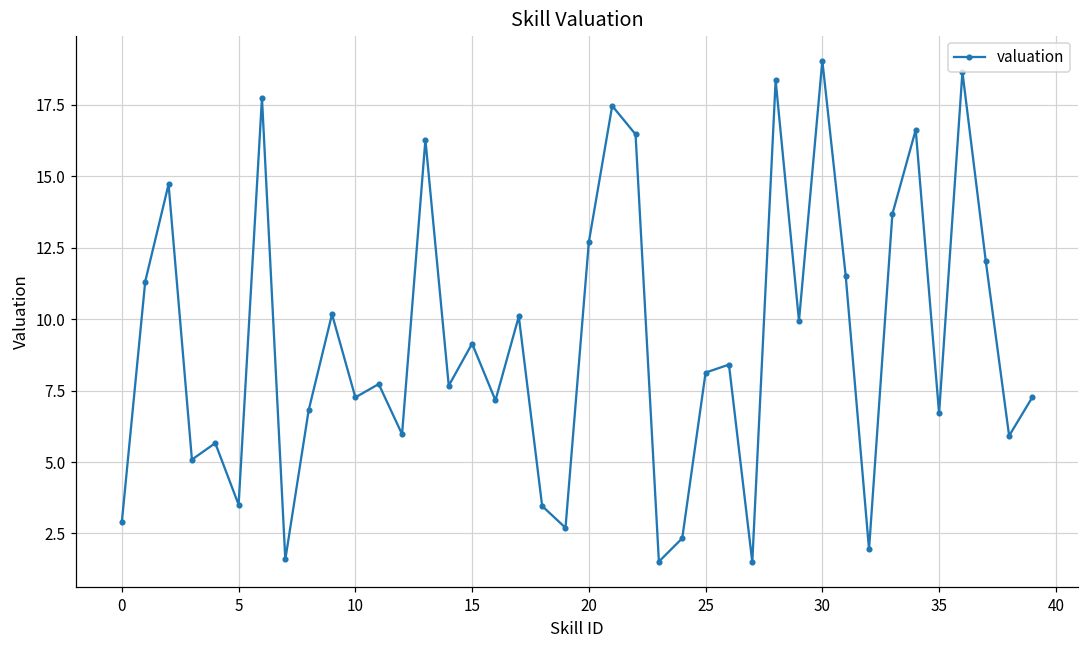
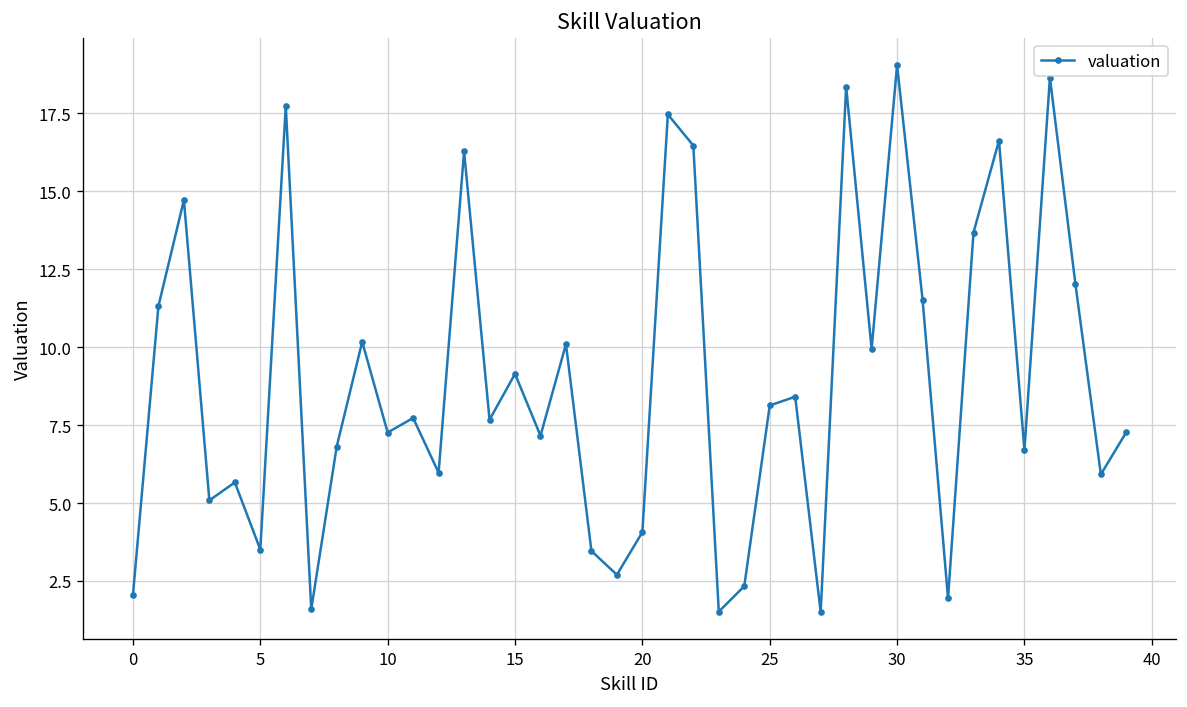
  {
-   "0": 2.9,
+   "0": 2.1,
    "5": 3.5,
    "10": 7.3,
    "15": 9.1,
-   "20": 12.7,
+   "20": 4.1,
    "25": 8.1,
    "30": 19.0,
    "35": 6.7
  }
